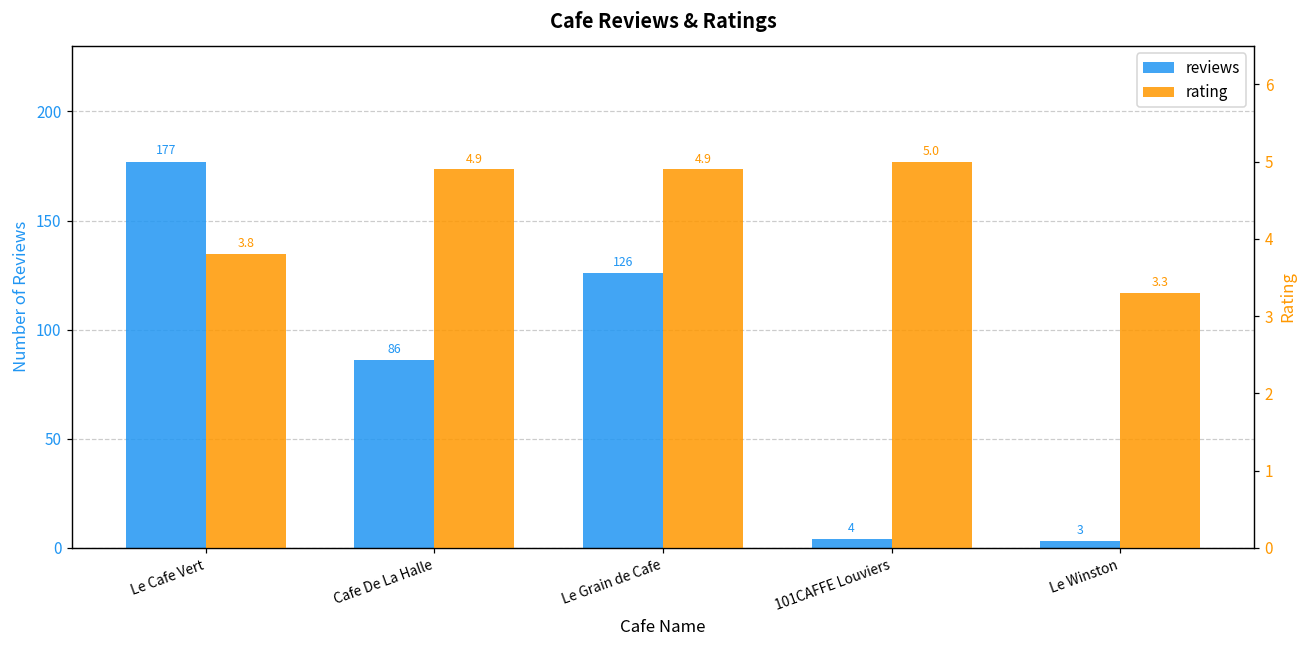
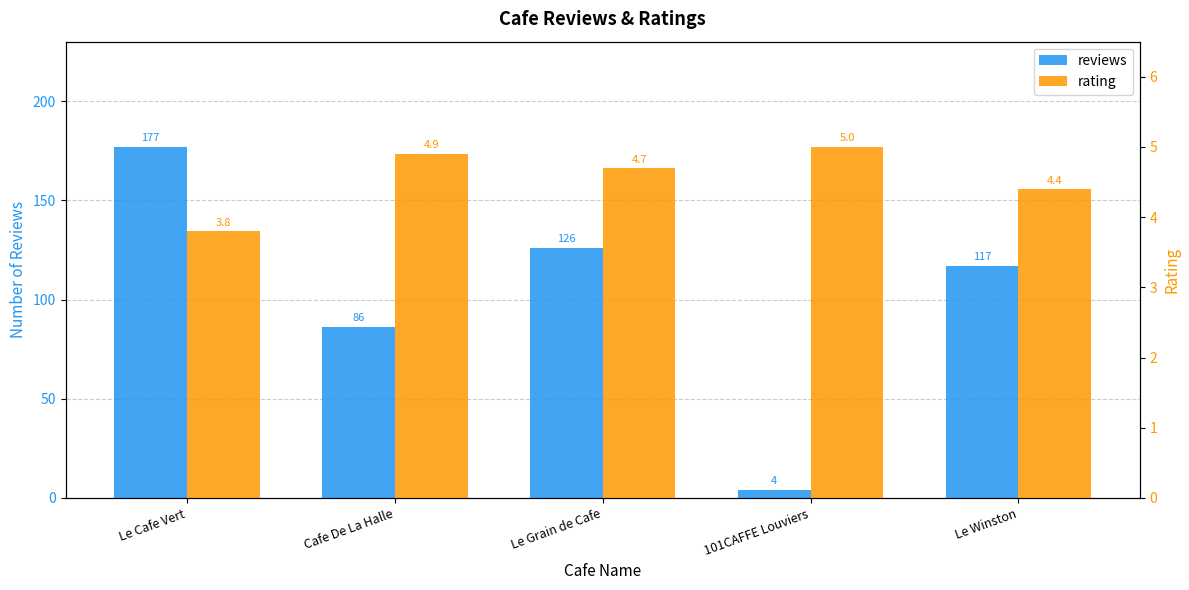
  {
    "reviews": {
      "Le Cafe Vert": 177,
      "Cafe De La Halle": 86,
      "Le Grain de Cafe": 126,
      "101CAFFE Louviers": 4,
-     "Le Winston": 3
+     "Le Winston": 117
    },
    "rating": {
      "Le Cafe Vert": 3.8,
      "Cafe De La Halle": 4.9,
-     "Le Grain de Cafe": 4.9,
+     "Le Grain de Cafe": 4.7,
      "101CAFFE Louviers": 5.0,
-     "Le Winston": 3.3
+     "Le Winston": 4.4
    }
  }
